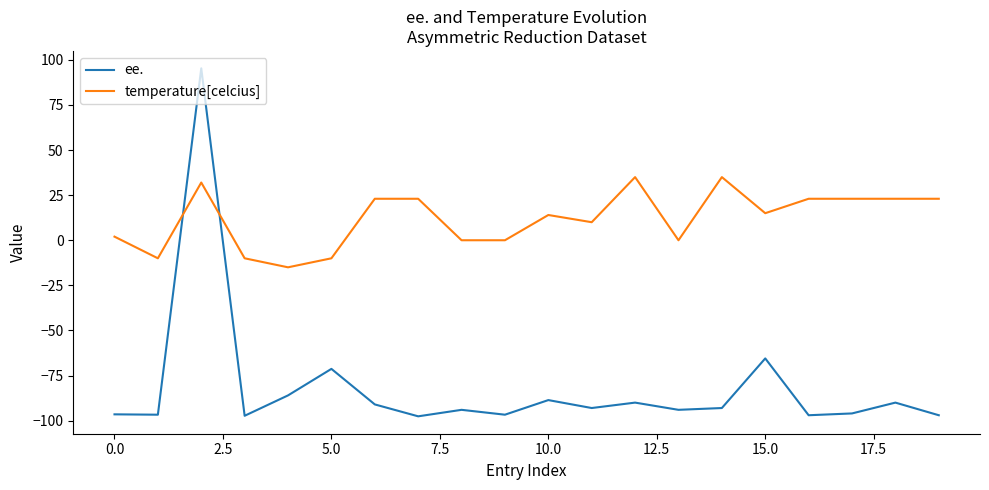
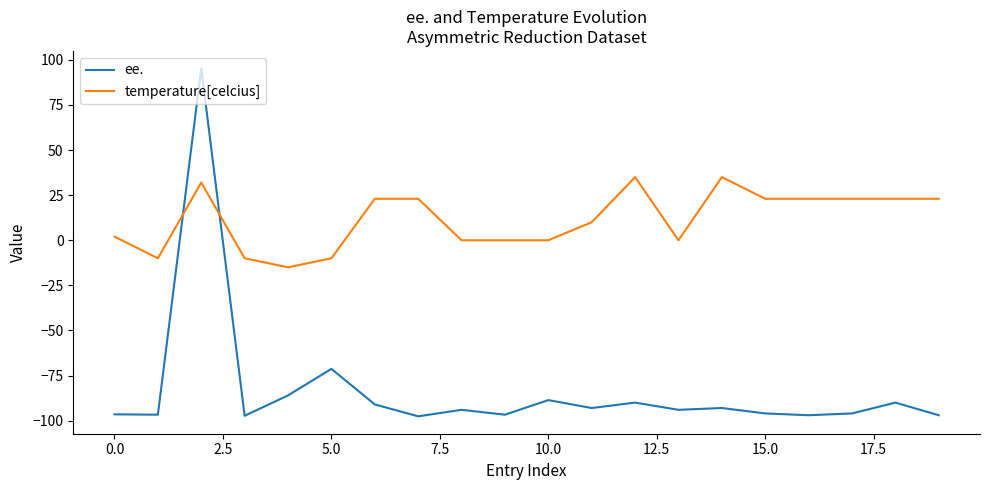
  {
    "ee.": {
      "0.0": -97,
      "5.0": -71,
      "10.0": -89,
-     "15.0": -66
+     "15.0": -96
    },
    "temperature[celcius]": {
      "0.0": 2,
      "5.0": -10,
-     "10.0": 14,
-     "15.0": 15
+     "10.0": 0,
+     "15.0": 23
    }
  }
